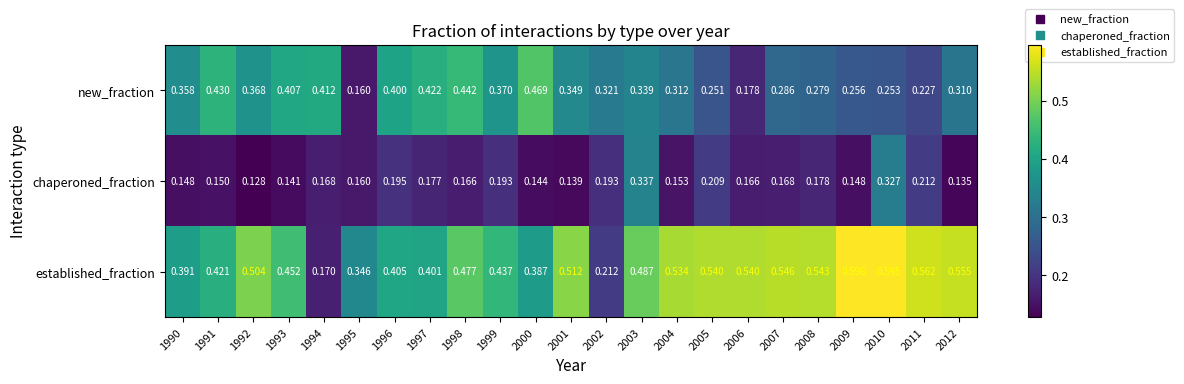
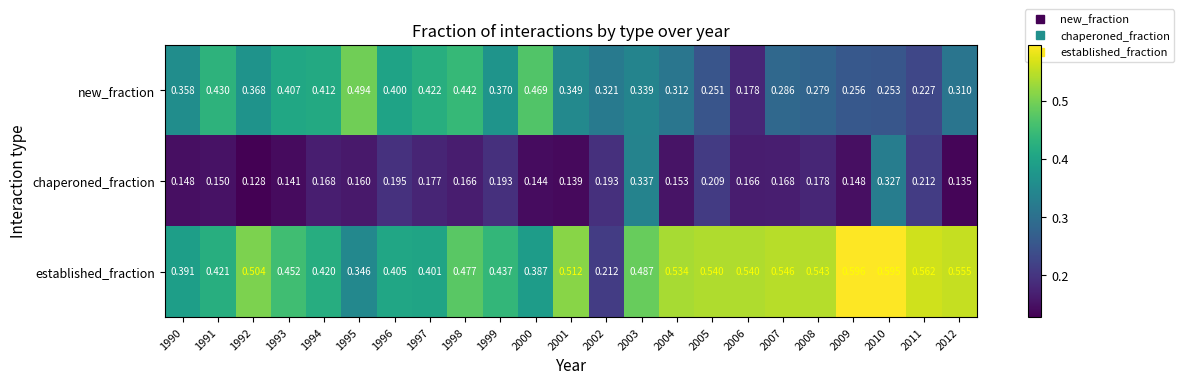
  {
    "new_fraction": {
      "1990": 0.358,
      "1991": 0.430,
      "1992": 0.368,
      "1993": 0.407,
      "1994": 0.412,
-     "1995": 0.160,
+     "1995": 0.494,
      "1996": 0.400,
      "1997": 0.422,
      "1998": 0.442,
      "1999": 0.370,
      "2000": 0.469,
      "2001": 0.349,
      "2002": 0.321,
      "2003": 0.339,
      "2004": 0.312,
      "2005": 0.251,
      "2006": 0.178,
      "2007": 0.286,
      "2008": 0.279,
      "2009": 0.256,
      "2010": 0.253,
      "2011": 0.227,
      "2012": 0.310
    },
    "chaperoned_fraction": {
      "1990": 0.148,
      "1991": 0.150,
      "1992": 0.128,
      "1993": 0.141,
      "1994": 0.168,
      "1995": 0.160,
      "1996": 0.195,
      "1997": 0.177,
      "1998": 0.166,
      "1999": 0.193,
      "2000": 0.144,
      "2001": 0.139,
      "2002": 0.193,
      "2003": 0.337,
      "2004": 0.153,
      "2005": 0.209,
      "2006": 0.166,
      "2007": 0.168,
      "2008": 0.178,
      "2009": 0.148,
      "2010": 0.327,
      "2011": 0.212,
      "2012": 0.135
    },
    "established_fraction": {
      "1990": 0.391,
      "1991": 0.421,
      "1992": 0.504,
      "1993": 0.452,
-     "1994": 0.170,
+     "1994": 0.420,
      "1995": 0.346,
      "1996": 0.405,
      "1997": 0.401,
      "1998": 0.477,
      "1999": 0.437,
      "2000": 0.387,
      "2001": 0.512,
      "2002": 0.212,
      "2003": 0.487,
      "2004": 0.534,
      "2005": 0.540,
      "2006": 0.540,
      "2007": 0.546,
      "2008": 0.543,
      "2011": 0.562,
      "2012": 0.555
    }
  }
